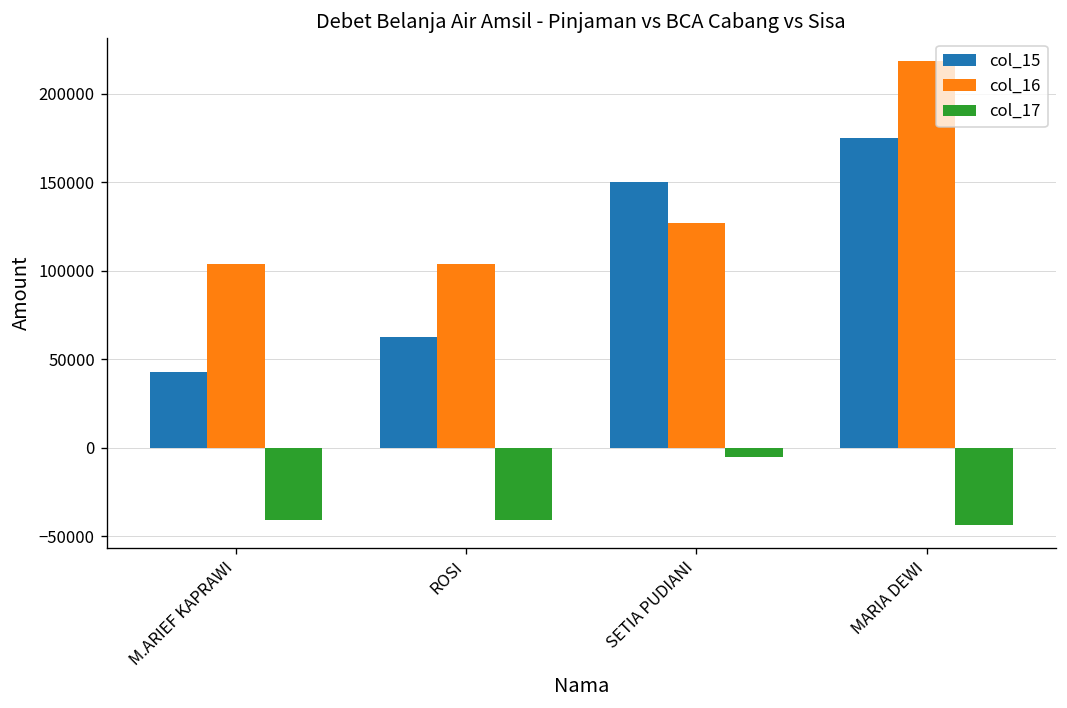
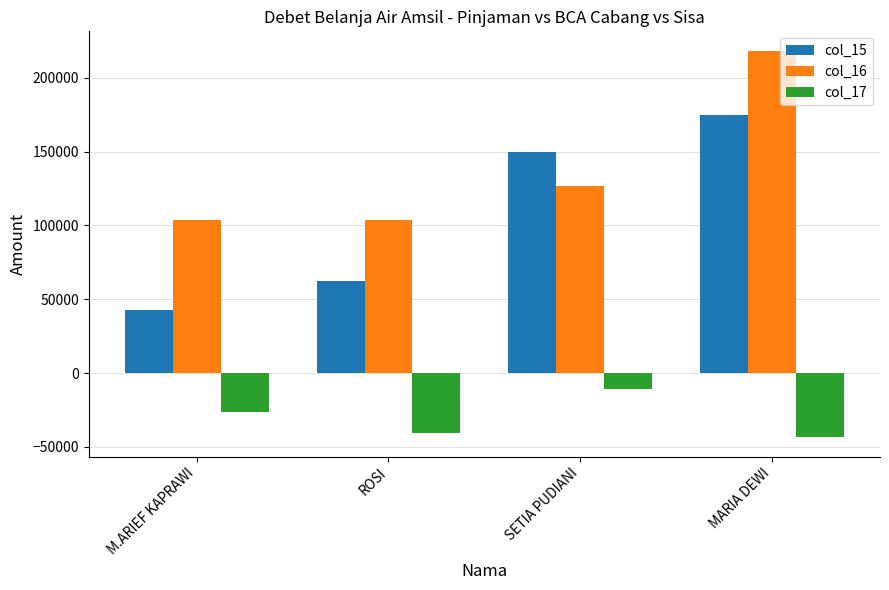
  {
    "col_15": {
      "M.ARIEF KAPRAWI": 43000,
      "ROSI": 63000,
      "SETIA PUDIANI": 150000,
      "MARIA DEWI": 175000
    },
    "col_16": {
      "M.ARIEF KAPRAWI": 104000,
      "ROSI": 104000,
      "SETIA PUDIANI": 127000,
      "MARIA DEWI": 219000
    },
    "col_17": {
-     "M.ARIEF KAPRAWI": -41000,
+     "M.ARIEF KAPRAWI": -26000,
      "ROSI": -41000,
-     "SETIA PUDIANI": -6000,
+     "SETIA PUDIANI": -11000,
      "MARIA DEWI": -44000
    }
  }
